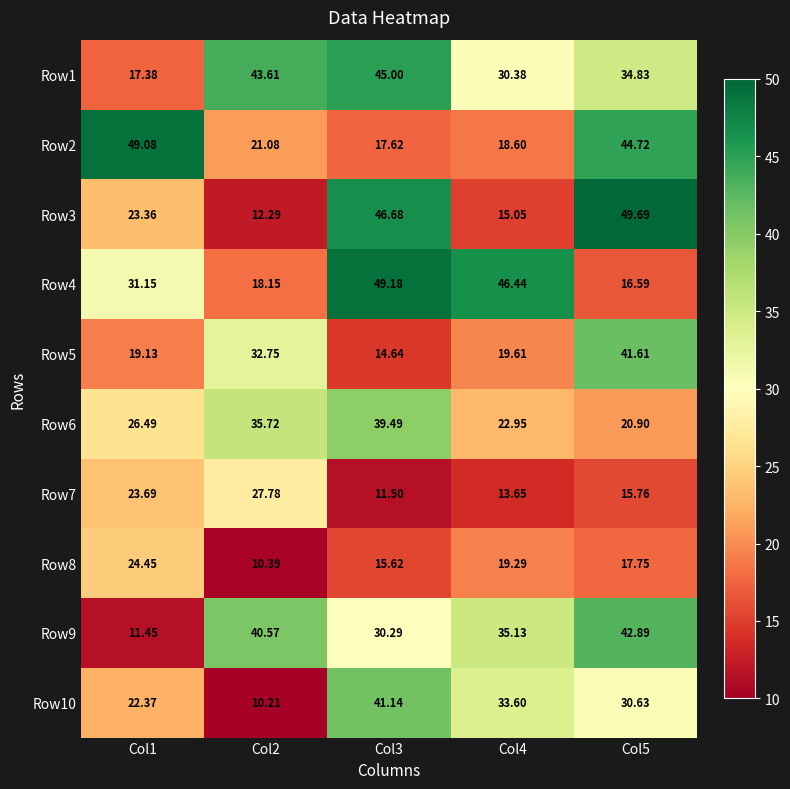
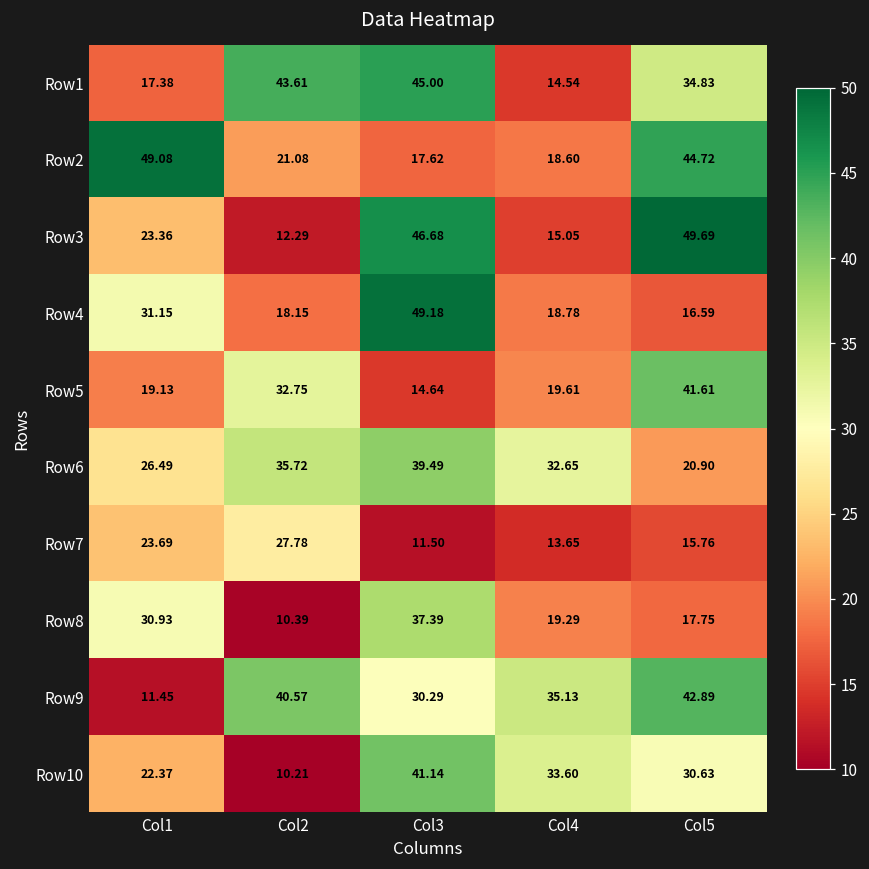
  {
    "Row1": {
      "Col1": 17.38,
      "Col2": 43.61,
      "Col3": 45.00,
-     "Col4": 30.38,
+     "Col4": 14.54,
      "Col5": 34.83
    },
    "Row2": {
      "Col1": 49.08,
      "Col2": 21.08,
      "Col3": 17.62,
      "Col4": 18.60,
      "Col5": 44.72
    },
    "Row3": {
      "Col1": 23.36,
      "Col2": 12.29,
      "Col3": 46.68,
      "Col4": 15.05,
      "Col5": 49.69
    },
    "Row4": {
      "Col1": 31.15,
      "Col2": 18.15,
      "Col3": 49.18,
-     "Col4": 46.44,
+     "Col4": 18.78,
      "Col5": 16.59
    },
    "Row5": {
      "Col1": 19.13,
      "Col2": 32.75,
      "Col3": 14.64,
      "Col4": 19.61,
      "Col5": 41.61
    },
    "Row6": {
      "Col1": 26.49,
      "Col2": 35.72,
      "Col3": 39.49,
-     "Col4": 22.95,
+     "Col4": 32.65,
      "Col5": 20.90
    },
    "Row7": {
      "Col1": 23.69,
      "Col2": 27.78,
      "Col3": 11.50,
      "Col4": 13.65,
      "Col5": 15.76
    },
    "Row8": {
-     "Col1": 24.45,
+     "Col1": 30.93,
      "Col2": 10.39,
-     "Col3": 15.62,
+     "Col3": 37.39,
      "Col4": 19.29,
      "Col5": 17.75
    },
    "Row9": {
      "Col1": 11.45,
      "Col2": 40.57,
      "Col3": 30.29,
      "Col4": 35.13,
      "Col5": 42.89
    },
    "Row10": {
      "Col1": 22.37,
      "Col2": 10.21,
      "Col3": 41.14,
      "Col4": 33.60,
      "Col5": 30.63
    }
  }
